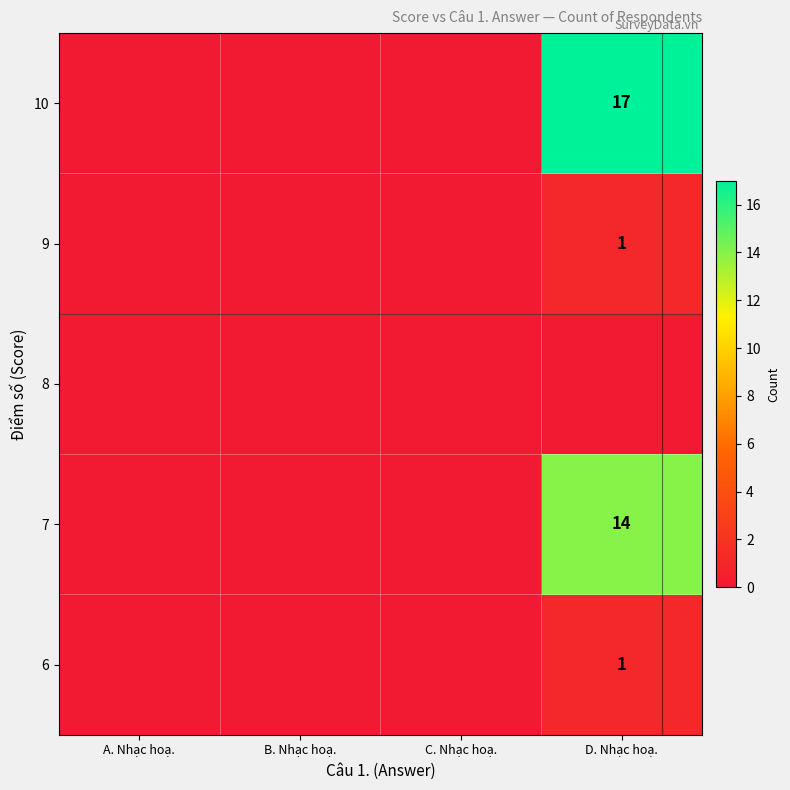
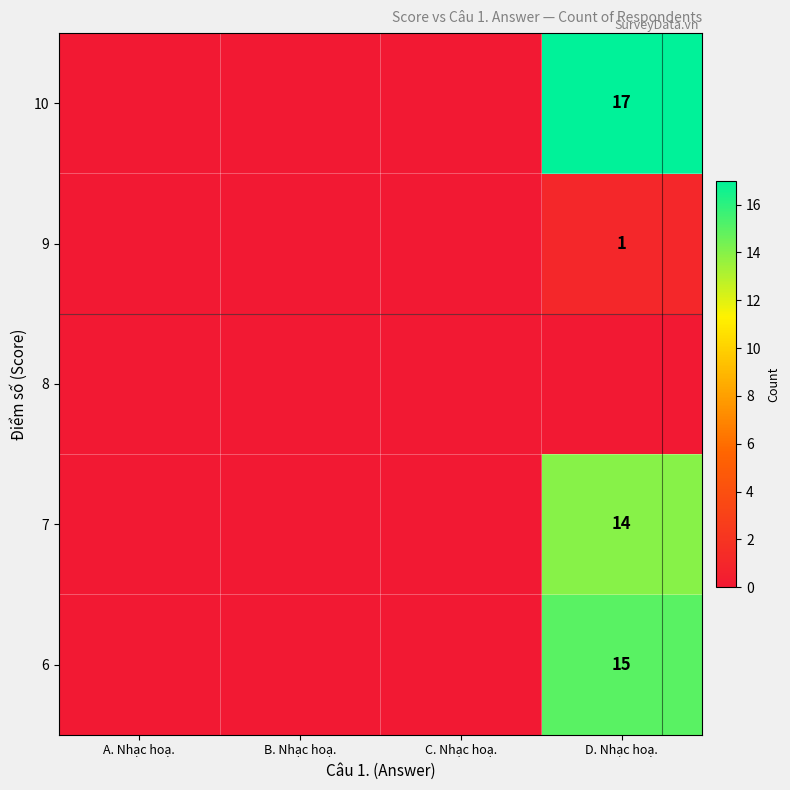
  {
    "10": {
      "D. Nhạc hoạ.": 17
    },
    "9": {
      "D. Nhạc hoạ.": 1
    },
    "7": {
      "D. Nhạc hoạ.": 14
    },
    "6": {
-     "D. Nhạc hoạ.": 1
+     "D. Nhạc hoạ.": 15
    }
  }
